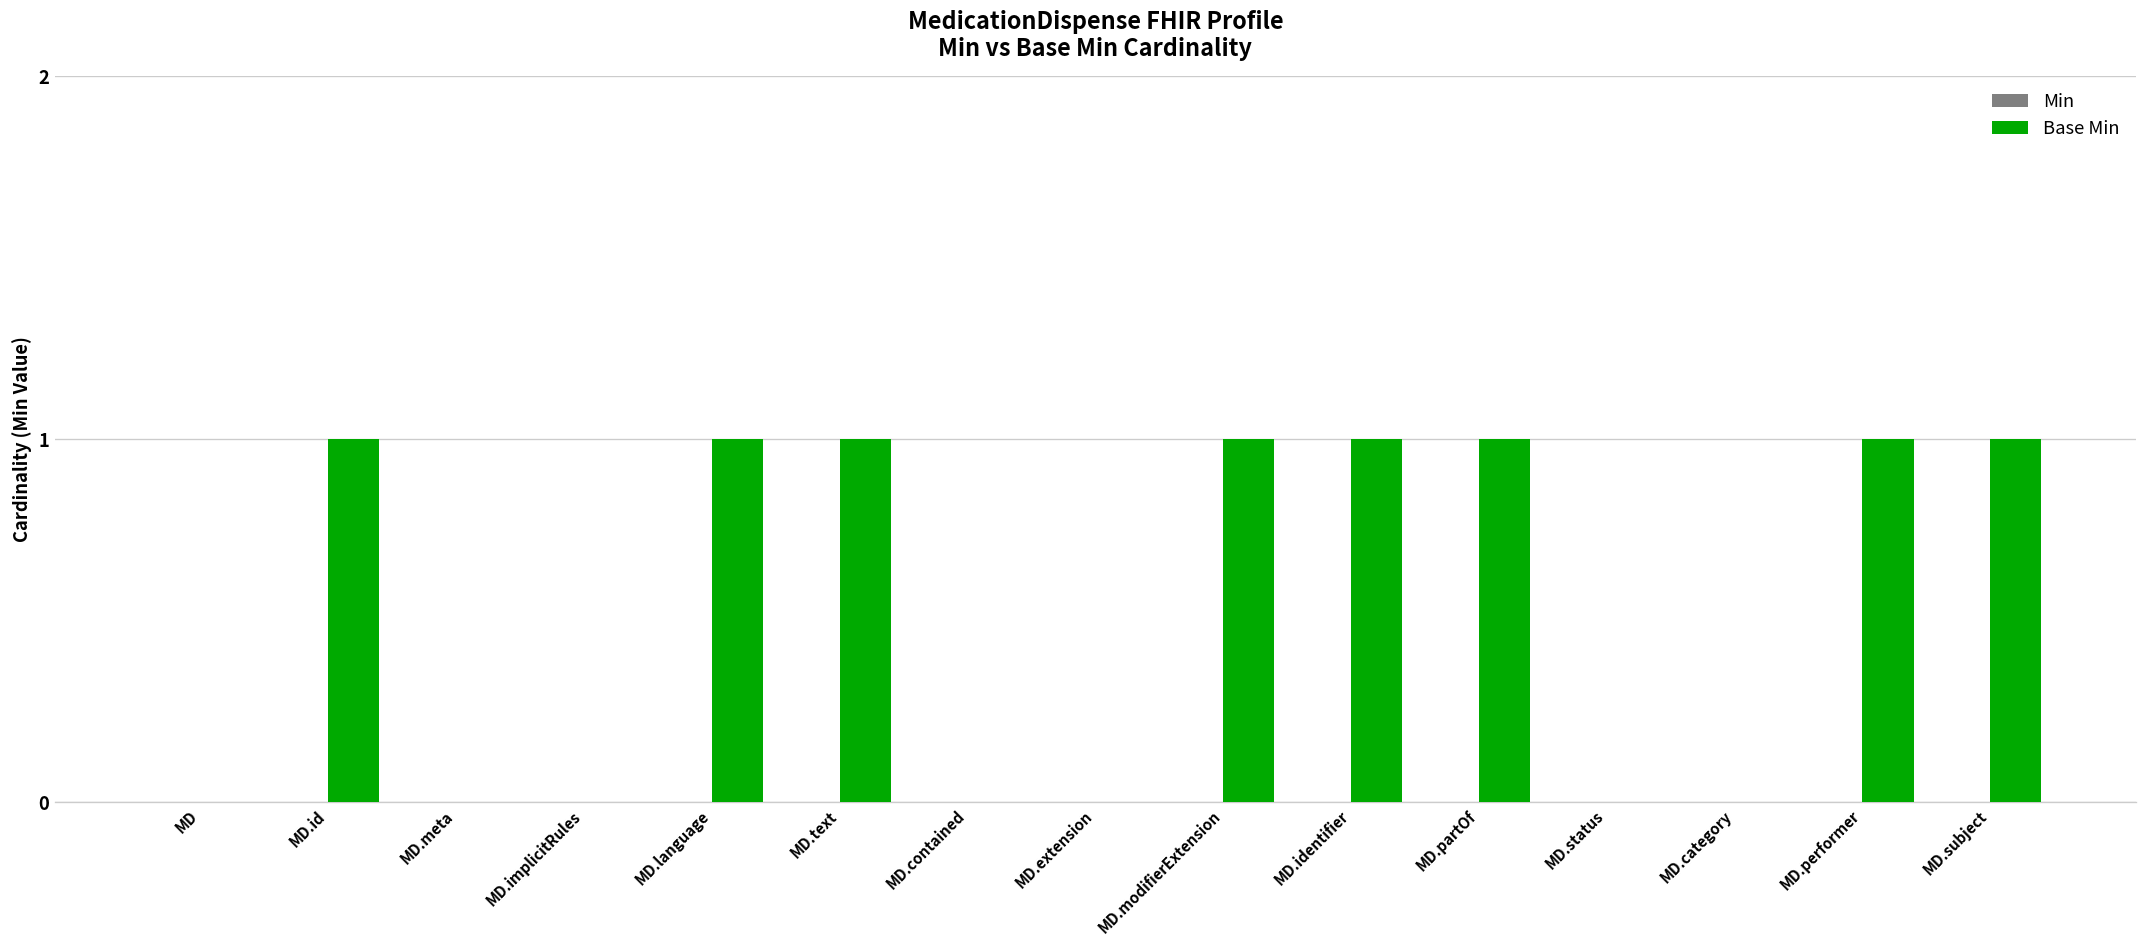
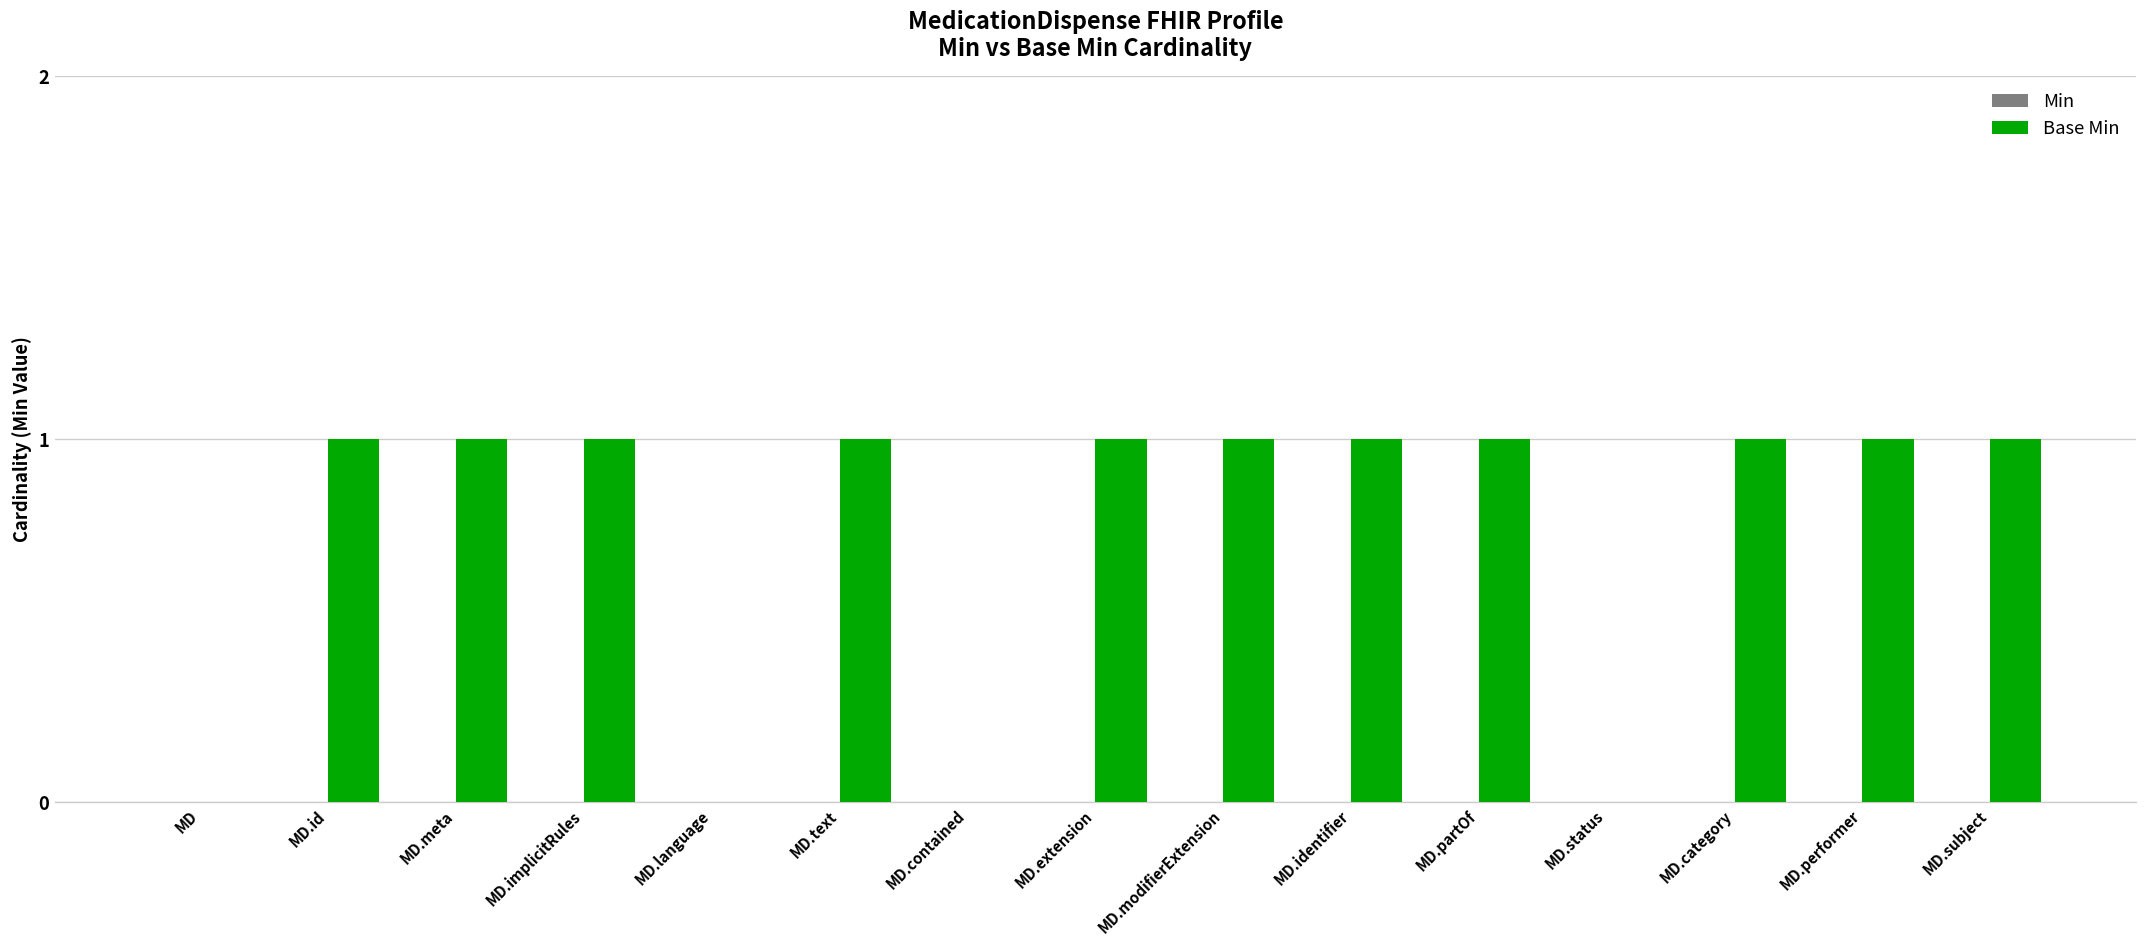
  {
    "Min": {
      "MD": 0,
      "MD.id": 0,
      "MD.meta": 0,
      "MD.implicitRules": 0,
      "MD.language": 0,
      "MD.text": 0,
      "MD.contained": 0,
      "MD.extension": 0,
      "MD.modifierExtension": 0,
      "MD.identifier": 0,
      "MD.partOf": 0,
      "MD.status": 0,
      "MD.category": 0,
      "MD.performer": 0,
      "MD.subject": 0
    },
    "Base Min": {
      "MD": 0,
      "MD.id": 1,
-     "MD.meta": 0,
-     "MD.implicitRules": 0,
-     "MD.language": 1,
+     "MD.meta": 1,
+     "MD.implicitRules": 1,
+     "MD.language": 0,
      "MD.text": 1,
      "MD.contained": 0,
-     "MD.extension": 0,
+     "MD.extension": 1,
      "MD.modifierExtension": 1,
      "MD.identifier": 1,
      "MD.partOf": 1,
      "MD.status": 0,
-     "MD.category": 0,
+     "MD.category": 1,
      "MD.performer": 1,
      "MD.subject": 1
    }
  }
